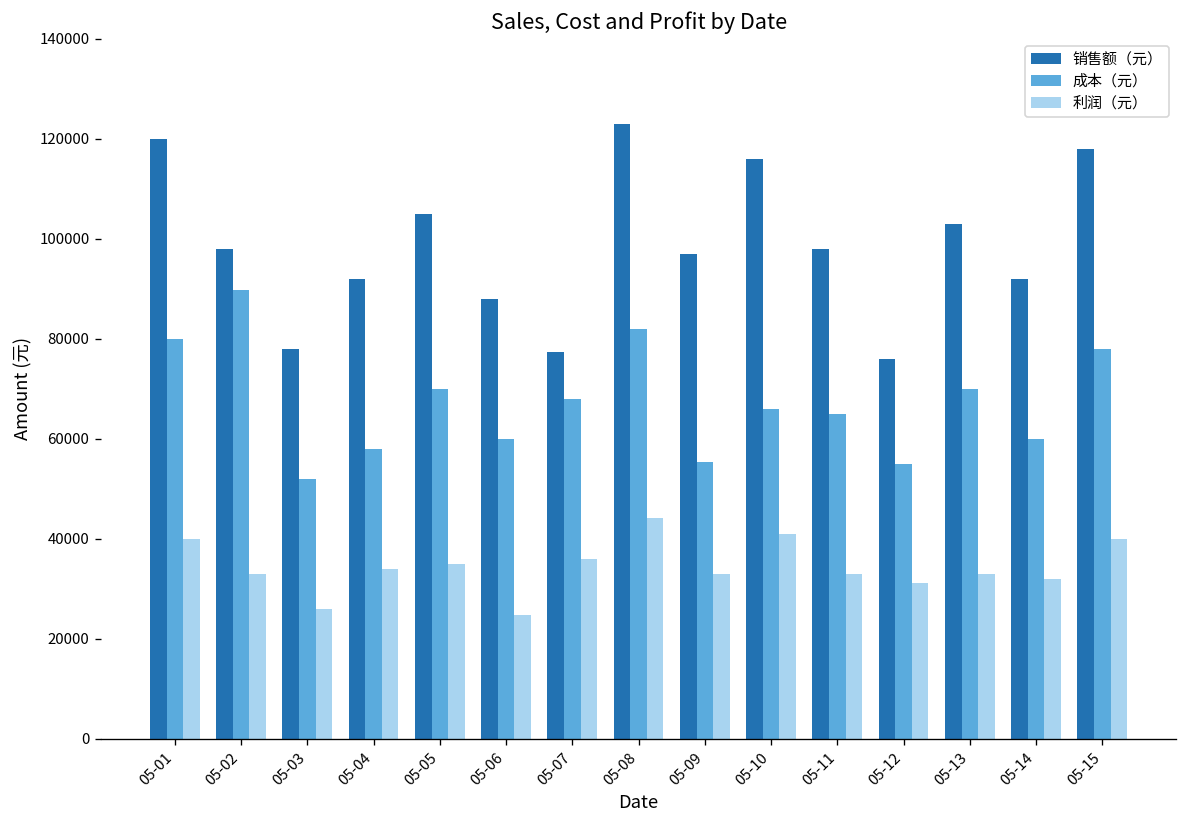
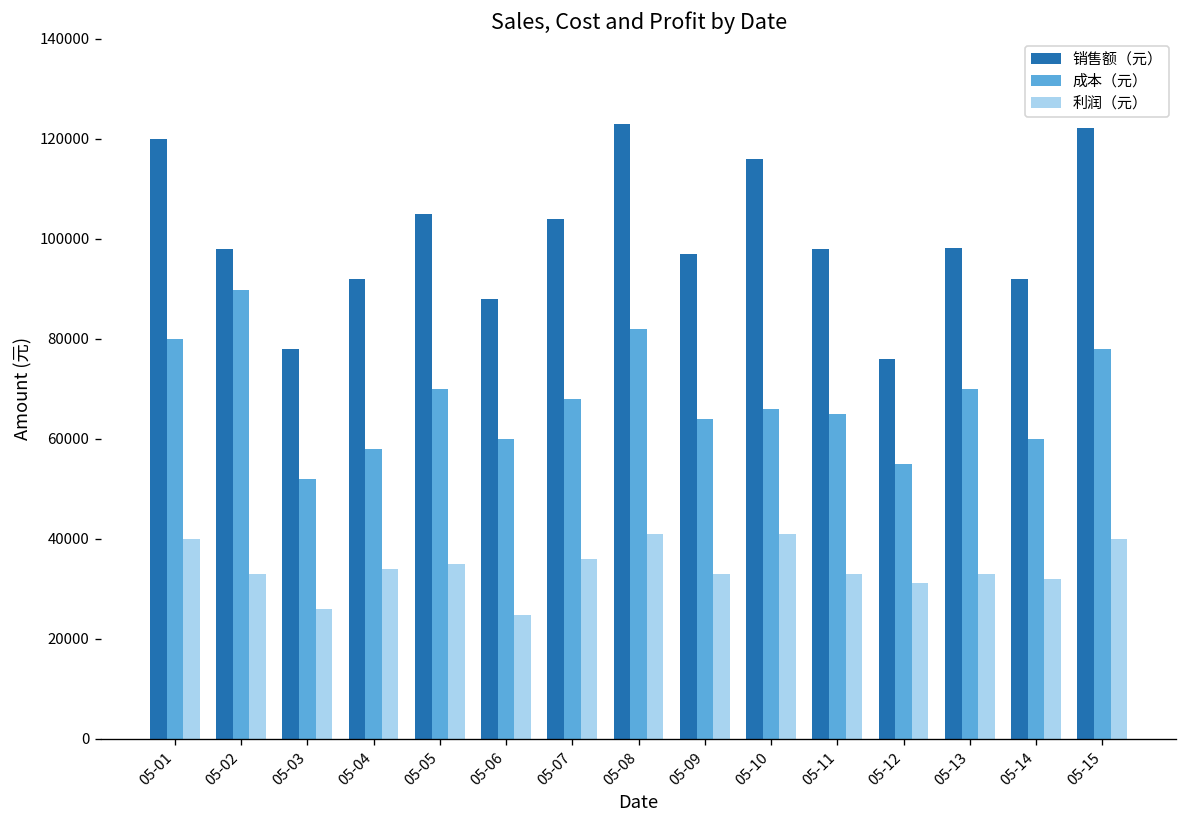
  {
    "销售额（元）": {
      "05-01": 120000,
      "05-02": 98000,
      "05-03": 78000,
      "05-04": 92000,
      "05-05": 105000,
      "05-06": 88000,
-     "05-07": 77000,
+     "05-07": 104000,
      "05-08": 123000,
      "05-09": 97000,
      "05-10": 116000,
      "05-11": 98000,
      "05-12": 76000,
-     "05-13": 103000,
+     "05-13": 98000,
      "05-14": 92000,
-     "05-15": 118000
+     "05-15": 122000
    },
    "成本（元）": {
      "05-01": 80000,
      "05-02": 90000,
      "05-03": 52000,
      "05-04": 58000,
      "05-05": 70000,
      "05-06": 60000,
      "05-07": 68000,
      "05-08": 82000,
-     "05-09": 55000,
+     "05-09": 64000,
      "05-10": 66000,
      "05-11": 65000,
      "05-12": 55000,
      "05-13": 70000,
      "05-14": 60000,
      "05-15": 78000
    },
    "利润（元）": {
      "05-01": 40000,
      "05-02": 33000,
      "05-03": 26000,
      "05-04": 34000,
      "05-05": 35000,
      "05-06": 25000,
      "05-07": 36000,
-     "05-08": 44000,
+     "05-08": 41000,
      "05-09": 33000,
      "05-10": 41000,
      "05-11": 33000,
      "05-12": 31000,
      "05-13": 33000,
      "05-14": 32000,
      "05-15": 40000
    }
  }
